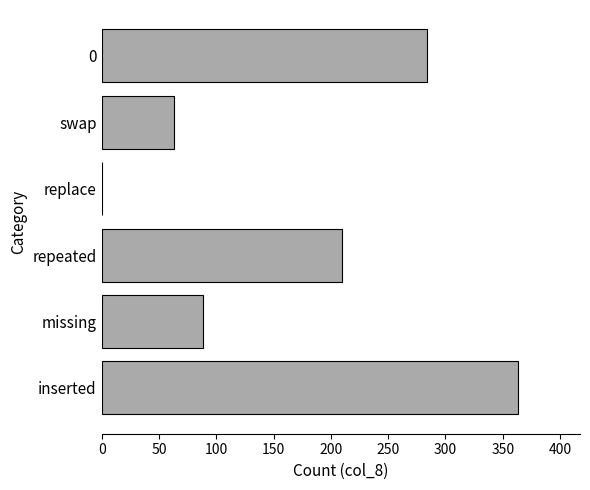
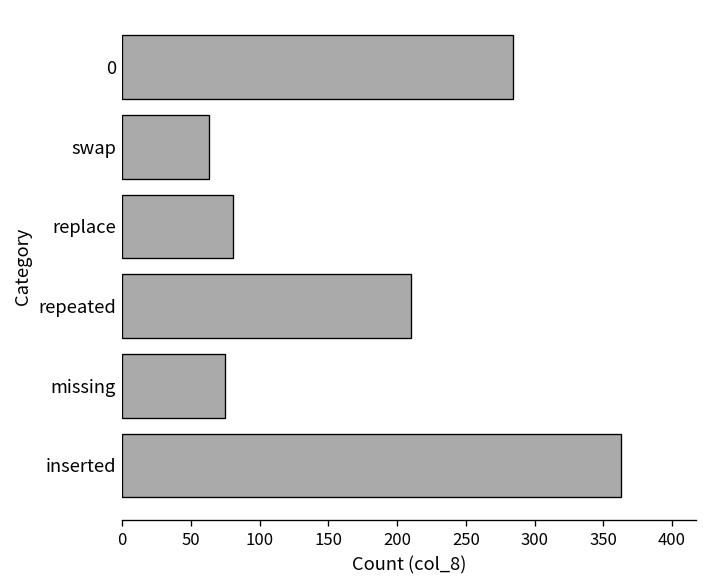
  {
    "0": 284,
    "swap": 63,
-   "replace": 0,
+   "replace": 81,
    "repeated": 210,
-   "missing": 88,
+   "missing": 75,
    "inserted": 363
  }
